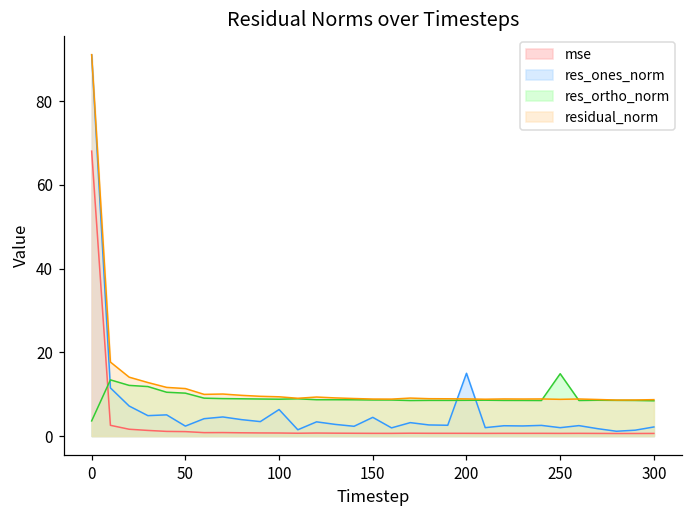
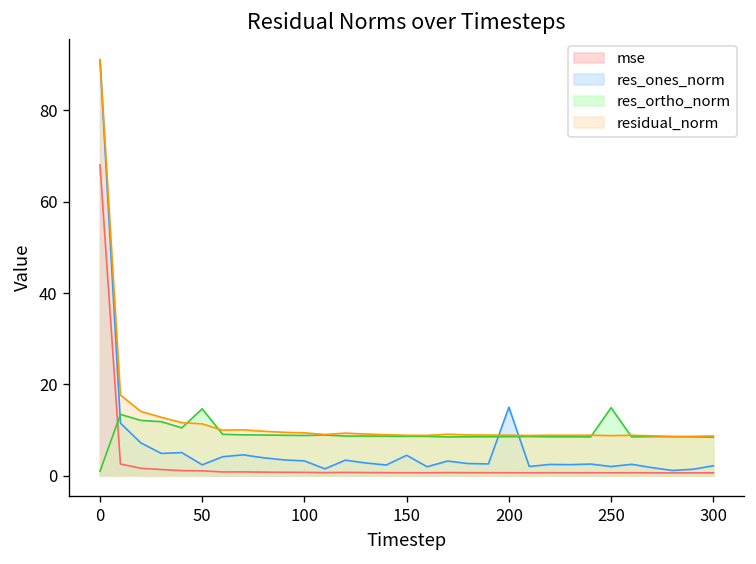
  {
    "res_ones_norm": {
      "50": 2,
-     "100": 6,
+     "100": 3,
      "150": 4,
      "200": 15,
      "250": 2,
      "300": 2
    },
    "res_ortho_norm": {
-     "0": 4,
-     "50": 10,
+     "0": 1,
+     "50": 15,
      "250": 15
    }
  }
